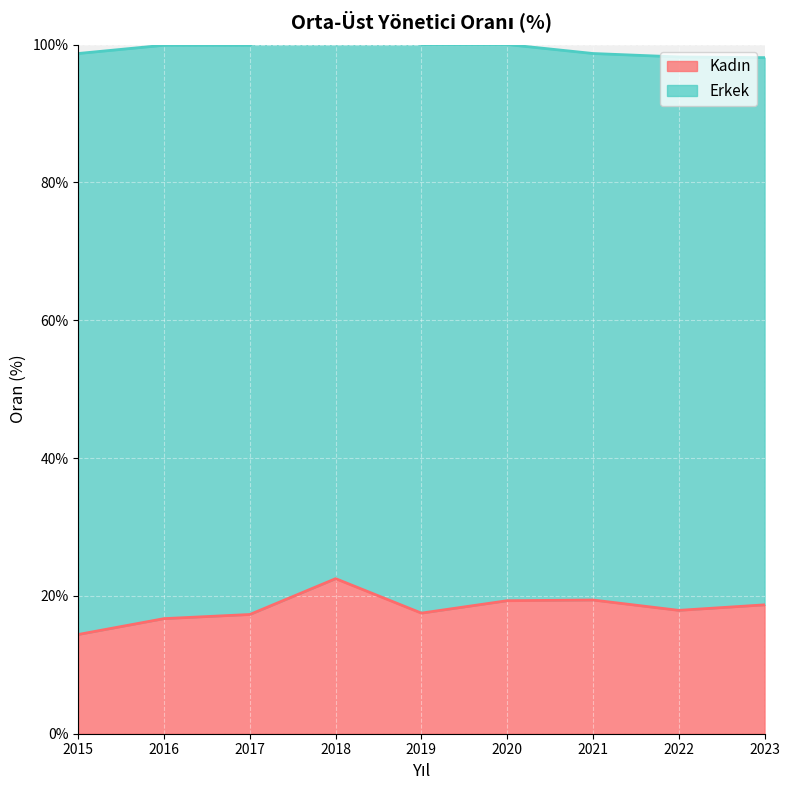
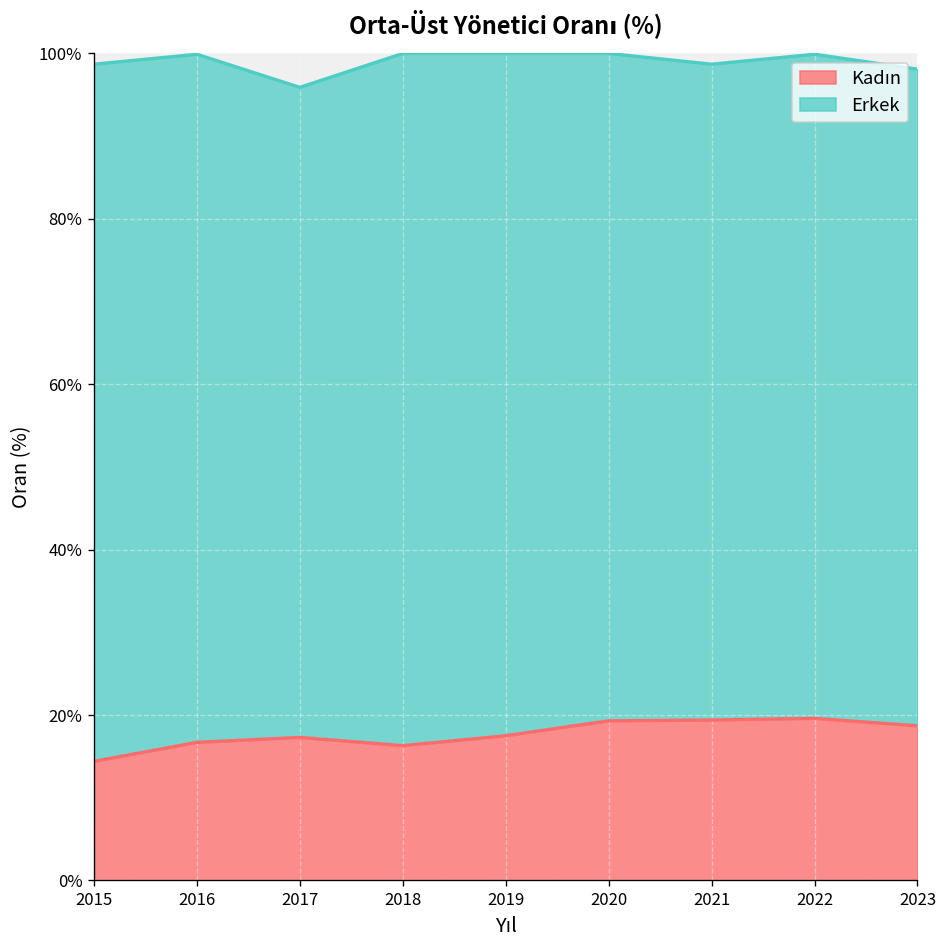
  {
    "Kadın": {
      "2015": "14%",
      "2016": "17%",
      "2017": "17%",
-     "2018": "23%",
+     "2018": "16%",
      "2019": "18%",
      "2020": "19%",
      "2021": "19%",
-     "2022": "18%",
+     "2022": "20%",
      "2023": "19%"
    },
    "Erkek": {
      "2015": "84%",
      "2016": "83%",
-     "2017": "83%",
+     "2017": "79%",
      "2019": "83%",
      "2020": "81%",
      "2021": "79%",
      "2023": "79%"
    }
  }
